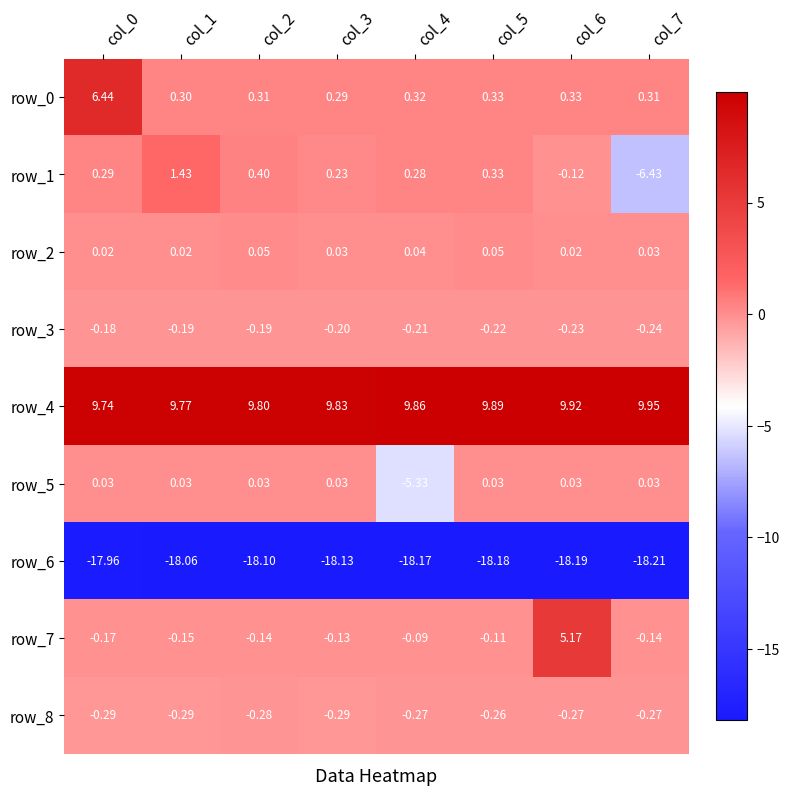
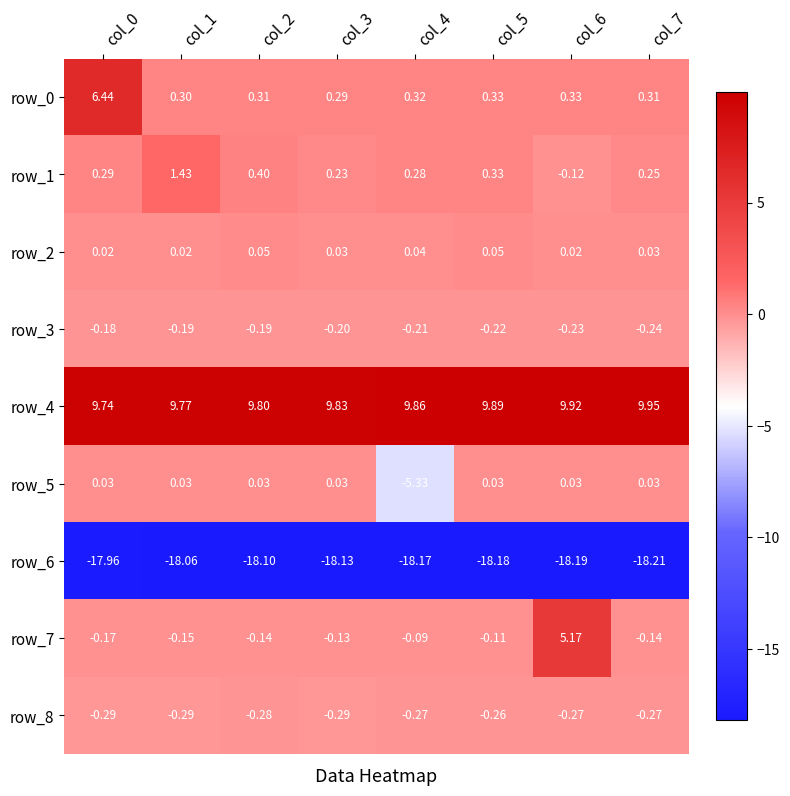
  {
    "row_0": {
      "col_0": 6.44,
      "col_1": 0.30,
      "col_2": 0.31,
      "col_3": 0.29,
      "col_4": 0.32,
      "col_5": 0.33,
      "col_6": 0.33,
      "col_7": 0.31
    },
    "row_1": {
      "col_0": 0.29,
      "col_1": 1.43,
      "col_2": 0.40,
      "col_3": 0.23,
      "col_4": 0.28,
      "col_5": 0.33,
      "col_6": -0.12,
-     "col_7": -6.43
+     "col_7": 0.25
    },
    "row_2": {
      "col_0": 0.02,
      "col_1": 0.02,
      "col_2": 0.05,
      "col_3": 0.03,
      "col_4": 0.04,
      "col_5": 0.05,
      "col_6": 0.02,
      "col_7": 0.03
    },
    "row_3": {
      "col_0": -0.18,
      "col_1": -0.19,
      "col_2": -0.19,
      "col_3": -0.20,
      "col_4": -0.21,
      "col_5": -0.22,
      "col_6": -0.23,
      "col_7": -0.24
    },
    "row_4": {
      "col_0": 9.74,
      "col_1": 9.77,
      "col_2": 9.80,
      "col_3": 9.83,
      "col_4": 9.86,
      "col_5": 9.89,
      "col_6": 9.92,
      "col_7": 9.95
    },
    "row_5": {
      "col_0": 0.03,
      "col_1": 0.03,
      "col_2": 0.03,
      "col_3": 0.03,
      "col_5": 0.03,
      "col_6": 0.03,
      "col_7": 0.03
    },
    "row_6": {
      "col_0": -17.96,
      "col_1": -18.06,
      "col_2": -18.10,
      "col_3": -18.13,
      "col_4": -18.17,
      "col_5": -18.18,
      "col_6": -18.19,
      "col_7": -18.21
    },
    "row_7": {
      "col_0": -0.17,
      "col_1": -0.15,
      "col_2": -0.14,
      "col_3": -0.13,
      "col_4": -0.09,
      "col_5": -0.11,
      "col_6": 5.17,
      "col_7": -0.14
    },
    "row_8": {
      "col_0": -0.29,
      "col_1": -0.29,
      "col_2": -0.28,
      "col_3": -0.29,
      "col_4": -0.27,
      "col_5": -0.26,
      "col_6": -0.27,
      "col_7": -0.27
    }
  }
